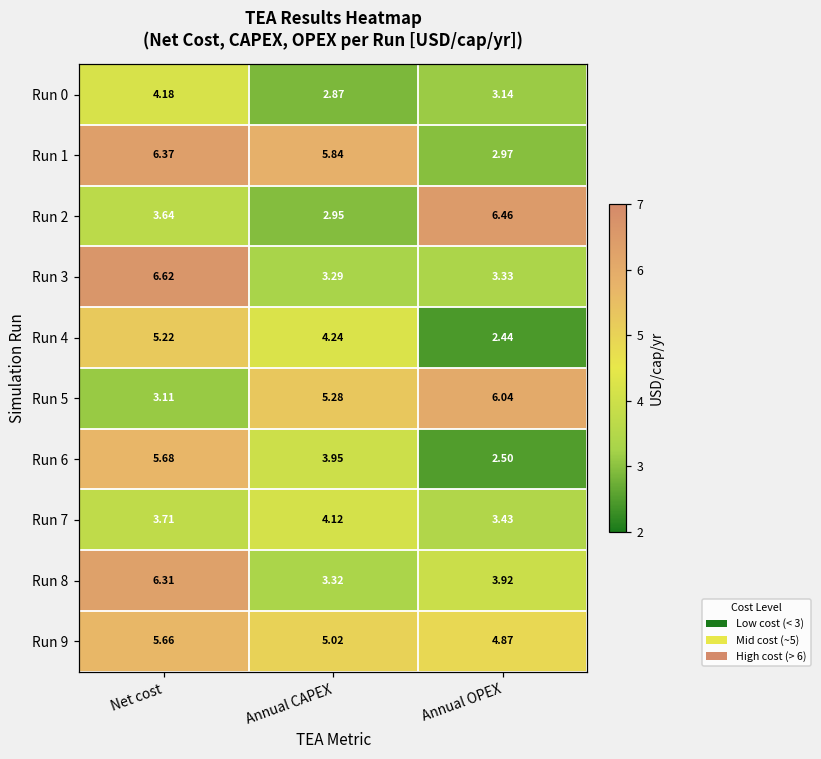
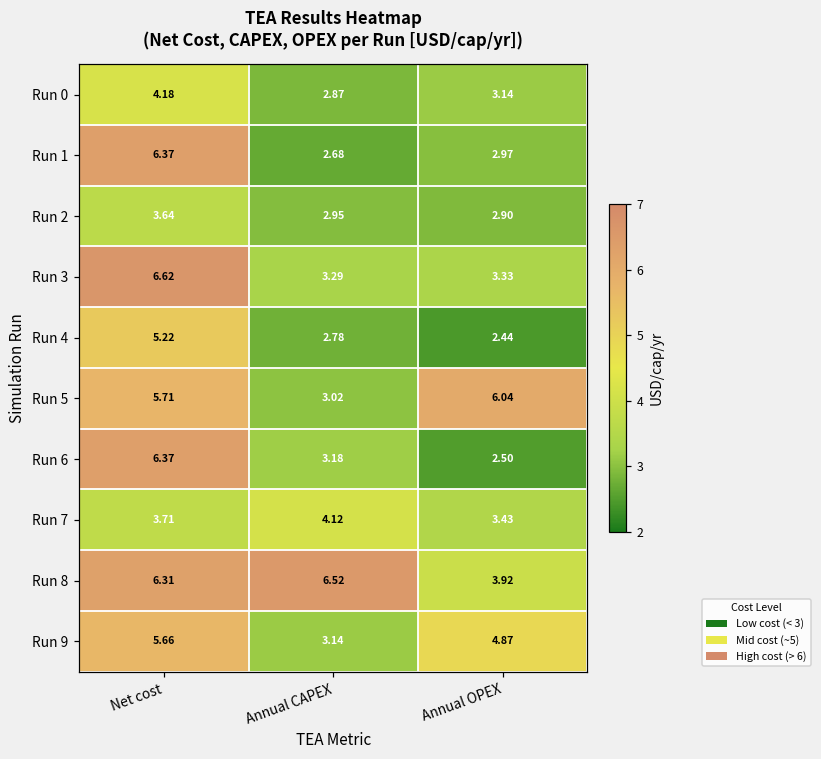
  {
    "Run 0": {
      "Net cost": 4.18,
      "Annual CAPEX": 2.87,
      "Annual OPEX": 3.14
    },
    "Run 1": {
      "Net cost": 6.37,
-     "Annual CAPEX": 5.84,
+     "Annual CAPEX": 2.68,
      "Annual OPEX": 2.97
    },
    "Run 2": {
      "Net cost": 3.64,
      "Annual CAPEX": 2.95,
-     "Annual OPEX": 6.46
+     "Annual OPEX": 2.90
    },
    "Run 3": {
      "Net cost": 6.62,
      "Annual CAPEX": 3.29,
      "Annual OPEX": 3.33
    },
    "Run 4": {
      "Net cost": 5.22,
-     "Annual CAPEX": 4.24,
+     "Annual CAPEX": 2.78,
      "Annual OPEX": 2.44
    },
    "Run 5": {
-     "Net cost": 3.11,
-     "Annual CAPEX": 5.28,
+     "Net cost": 5.71,
+     "Annual CAPEX": 3.02,
      "Annual OPEX": 6.04
    },
    "Run 6": {
-     "Net cost": 5.68,
-     "Annual CAPEX": 3.95,
+     "Net cost": 6.37,
+     "Annual CAPEX": 3.18,
      "Annual OPEX": 2.50
    },
    "Run 7": {
      "Net cost": 3.71,
      "Annual CAPEX": 4.12,
      "Annual OPEX": 3.43
    },
    "Run 8": {
      "Net cost": 6.31,
-     "Annual CAPEX": 3.32,
+     "Annual CAPEX": 6.52,
      "Annual OPEX": 3.92
    },
    "Run 9": {
      "Net cost": 5.66,
-     "Annual CAPEX": 5.02,
+     "Annual CAPEX": 3.14,
      "Annual OPEX": 4.87
    }
  }
